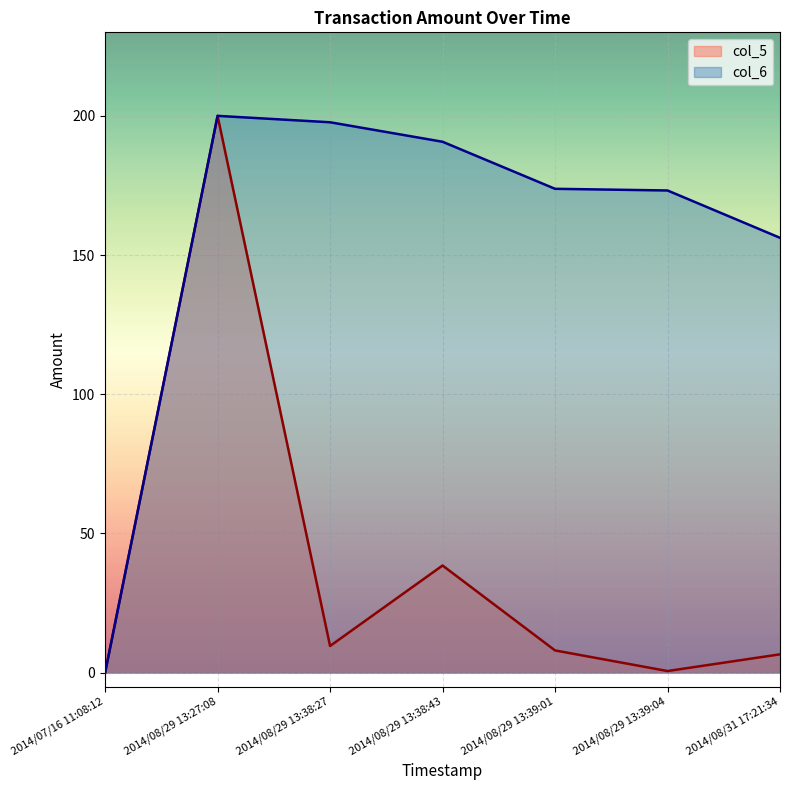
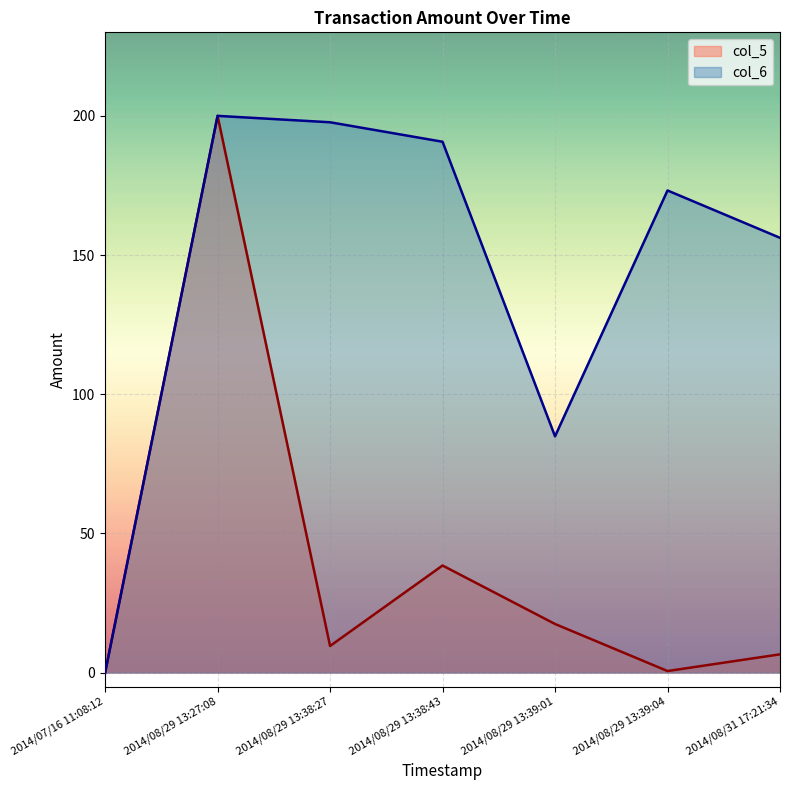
  {
    "col_5": {
      "2014/08/29 13:38:27": 10,
      "2014/08/29 13:38:43": 39,
-     "2014/08/29 13:39:01": 8,
+     "2014/08/29 13:39:01": 18,
      "2014/08/29 13:39:04": 1,
      "2014/08/31 17:21:34": 7
    },
    "col_6": {
      "2014/08/29 13:38:27": 198,
      "2014/08/29 13:38:43": 191,
-     "2014/08/29 13:39:01": 174,
+     "2014/08/29 13:39:01": 85,
      "2014/08/29 13:39:04": 173,
      "2014/08/31 17:21:34": 156
    }
  }
